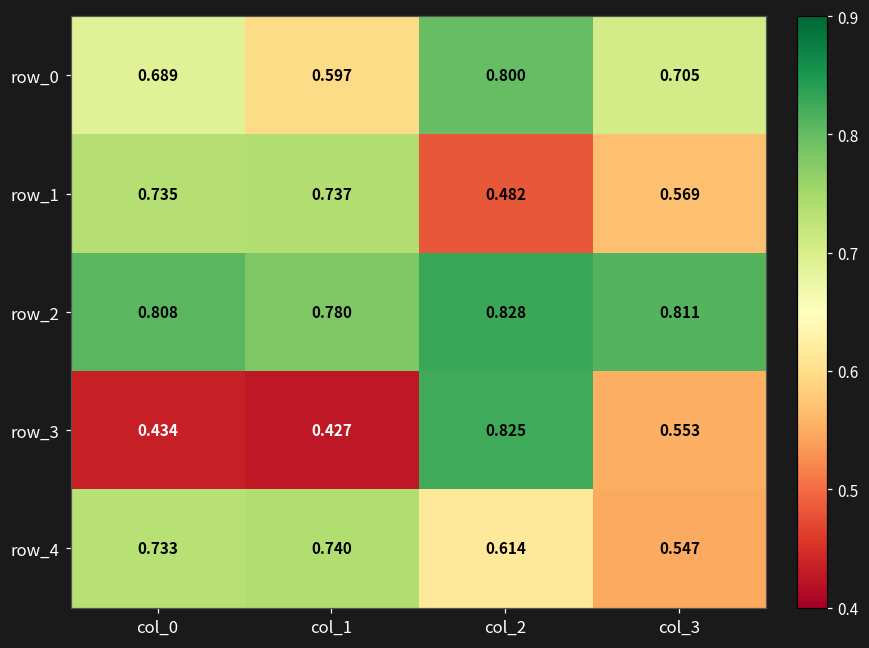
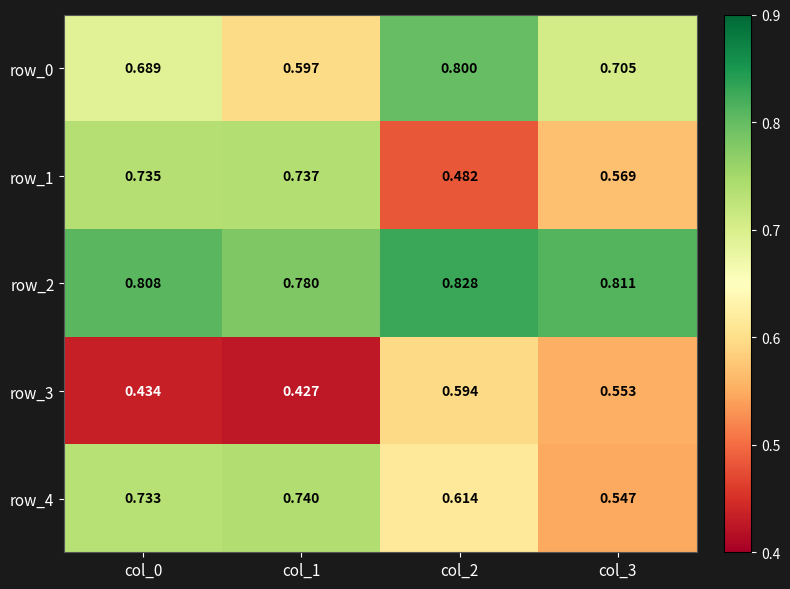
  {
    "row_0": {
      "col_0": 0.689,
      "col_1": 0.597,
      "col_2": 0.800,
      "col_3": 0.705
    },
    "row_1": {
      "col_0": 0.735,
      "col_1": 0.737,
      "col_2": 0.482,
      "col_3": 0.569
    },
    "row_2": {
      "col_0": 0.808,
      "col_1": 0.780,
      "col_2": 0.828,
      "col_3": 0.811
    },
    "row_3": {
      "col_0": 0.434,
      "col_1": 0.427,
-     "col_2": 0.825,
+     "col_2": 0.594,
      "col_3": 0.553
    },
    "row_4": {
      "col_0": 0.733,
      "col_1": 0.740,
      "col_2": 0.614,
      "col_3": 0.547
    }
  }
